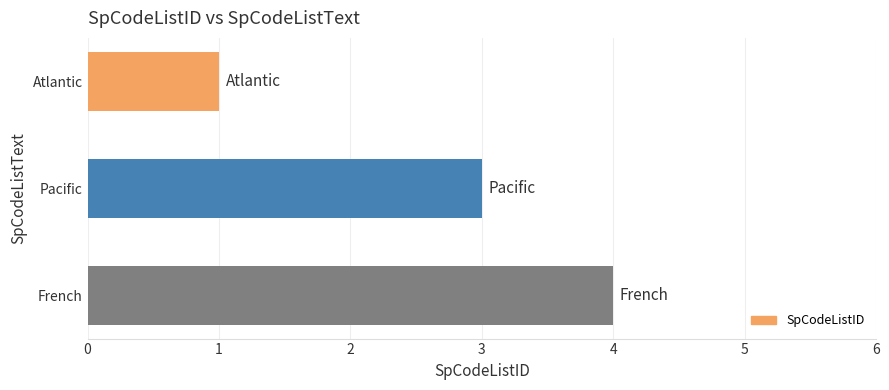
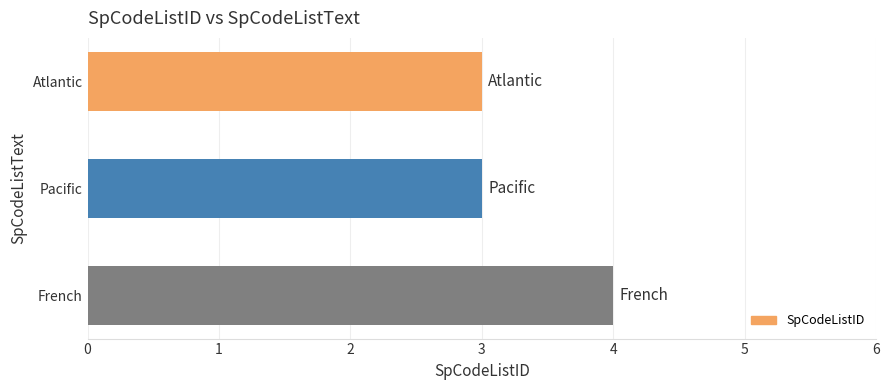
  {
-   "Atlantic": 1,
+   "Atlantic": 3,
    "Pacific": 3,
    "French": 4
  }
